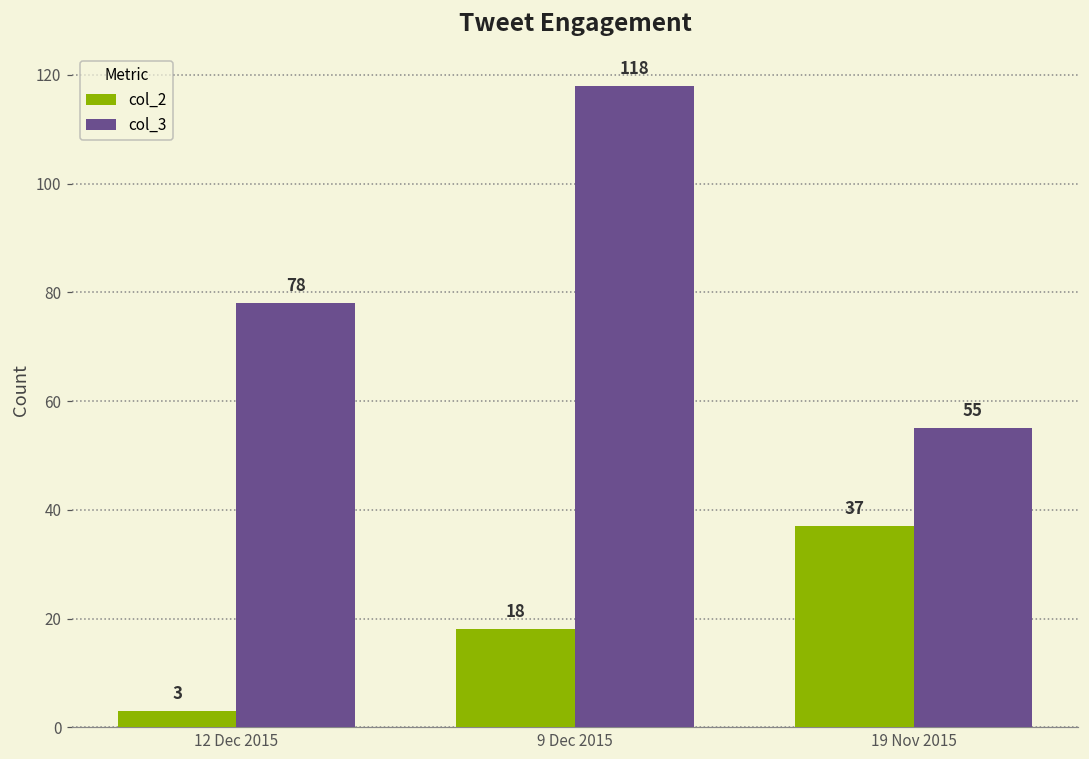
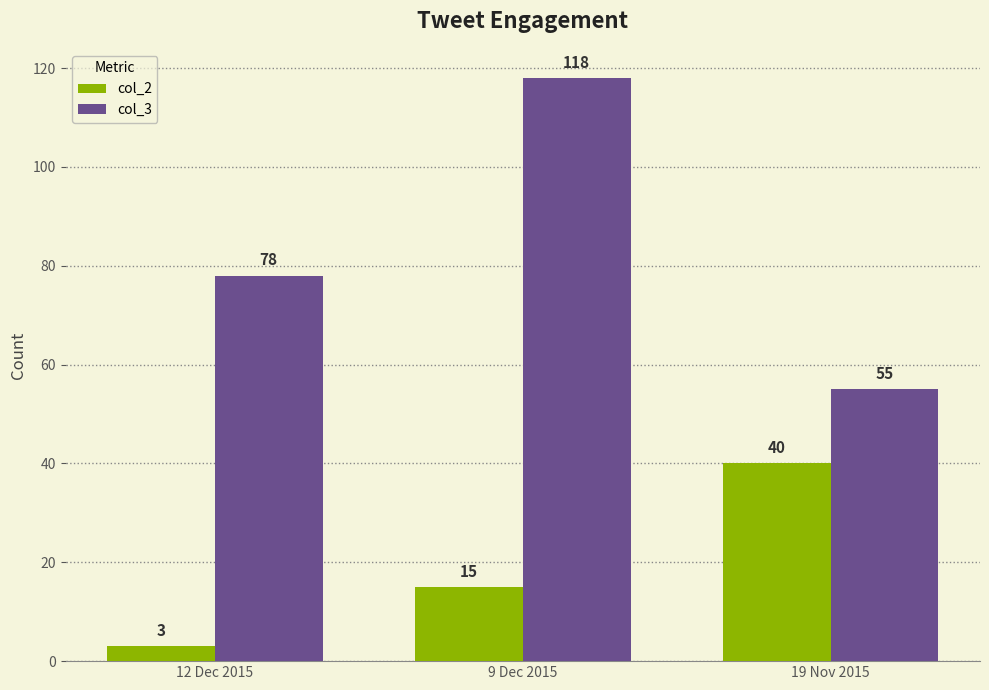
  {
    "col_2": {
      "12 Dec 2015": 3,
-     "9 Dec 2015": 18,
-     "19 Nov 2015": 37
+     "9 Dec 2015": 15,
+     "19 Nov 2015": 40
    },
    "col_3": {
      "12 Dec 2015": 78,
      "9 Dec 2015": 118,
      "19 Nov 2015": 55
    }
  }
